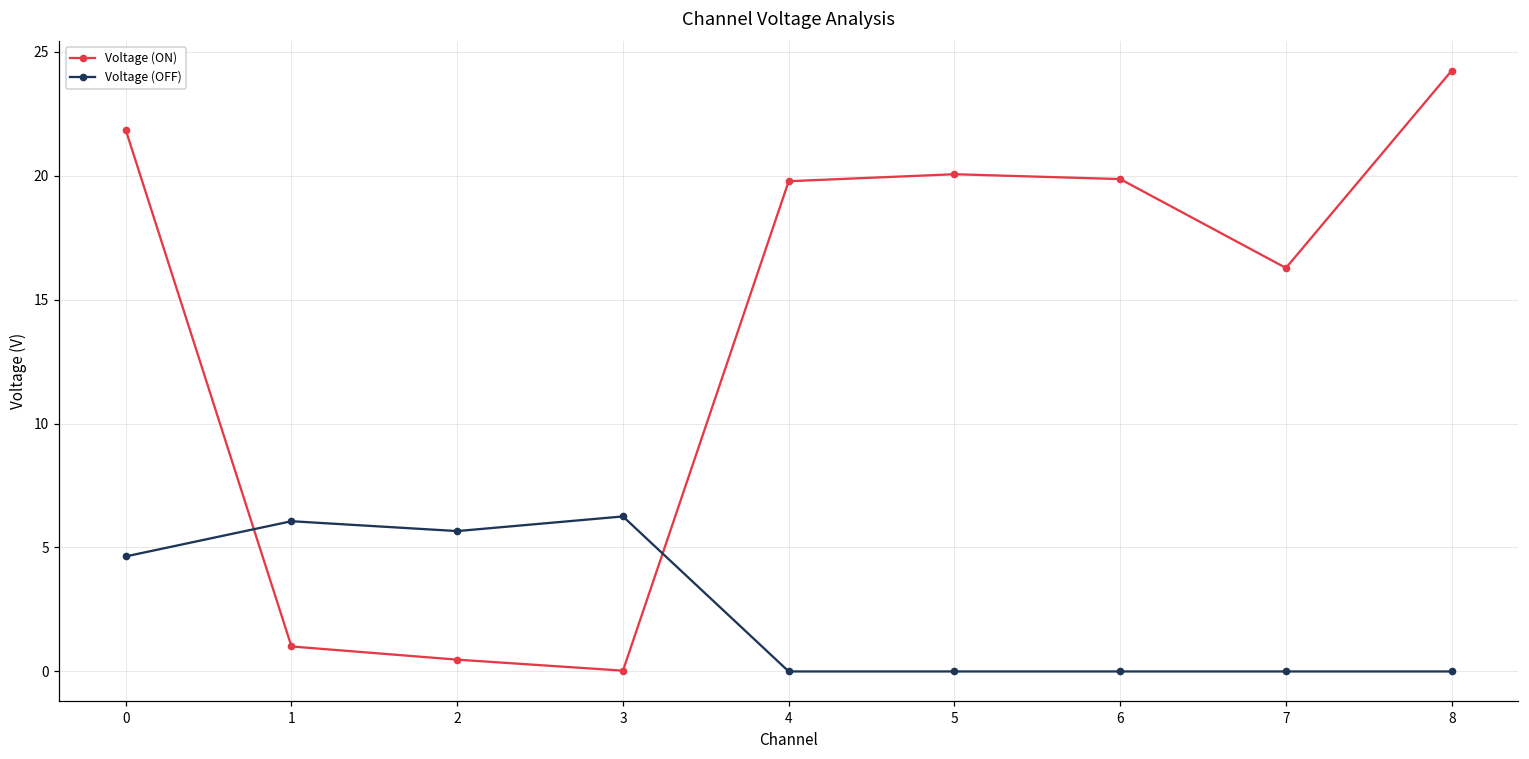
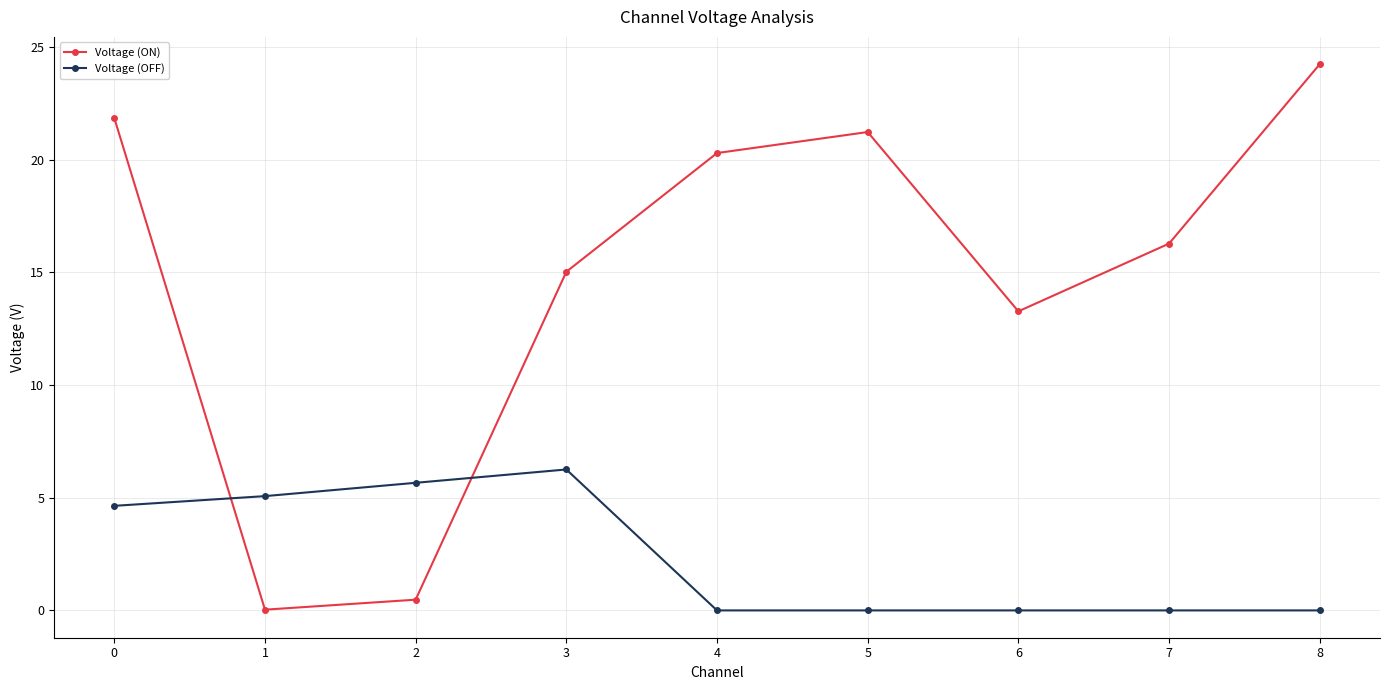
  {
    "Voltage (ON)": {
      "0": 21.8,
-     "1": 1.0,
+     "1": 0.0,
      "2": 0.5,
-     "3": 0.0,
-     "4": 19.8,
-     "5": 20.1,
-     "6": 19.9,
+     "3": 15.0,
+     "4": 20.3,
+     "5": 21.2,
+     "6": 13.3,
      "7": 16.3,
      "8": 24.2
    },
    "Voltage (OFF)": {
      "0": 4.6,
-     "1": 6.1,
+     "1": 5.1,
      "2": 5.7,
      "3": 6.3,
      "4": 0.0,
      "5": 0.0,
      "6": 0.0,
      "7": 0.0,
      "8": 0.0
    }
  }
